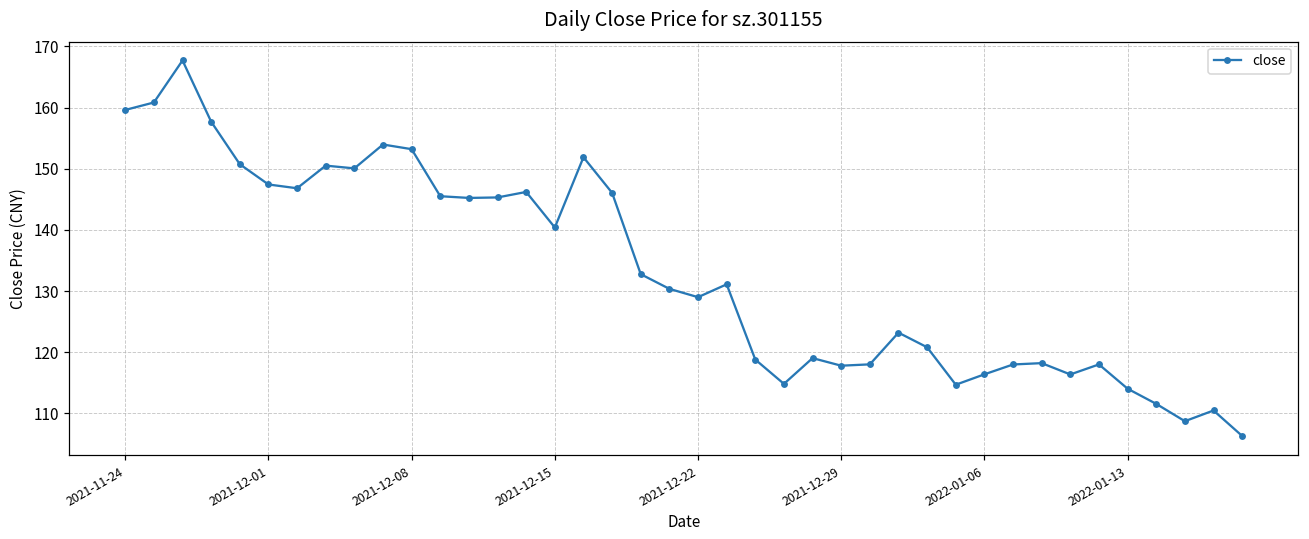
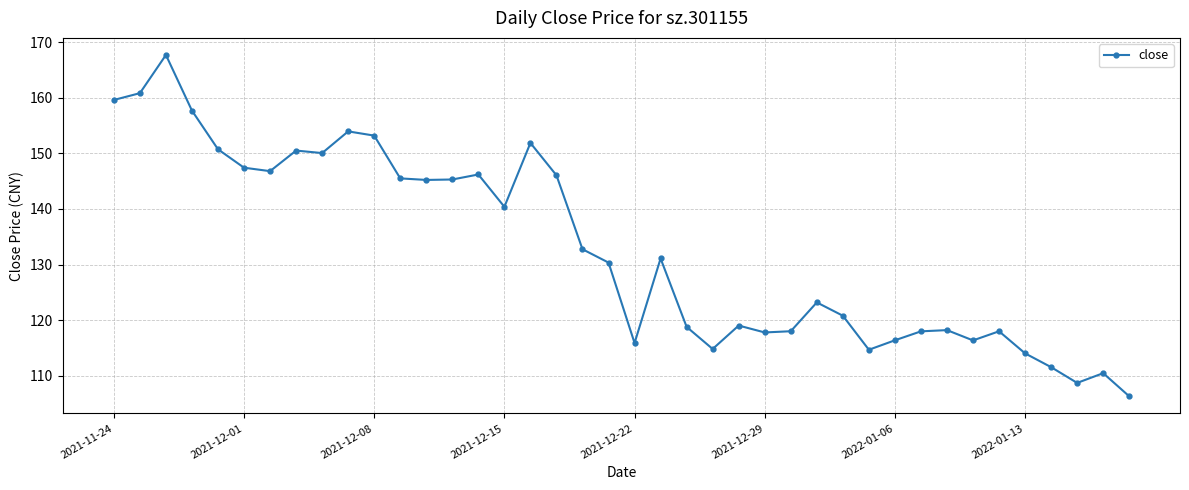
  {
    "2021-11-24": 160,
    "2021-12-01": 147,
    "2021-12-08": 153,
    "2021-12-15": 140,
-   "2021-12-22": 129,
+   "2021-12-22": 116,
    "2021-12-29": 118,
    "2022-01-06": 116,
    "2022-01-13": 114
  }
